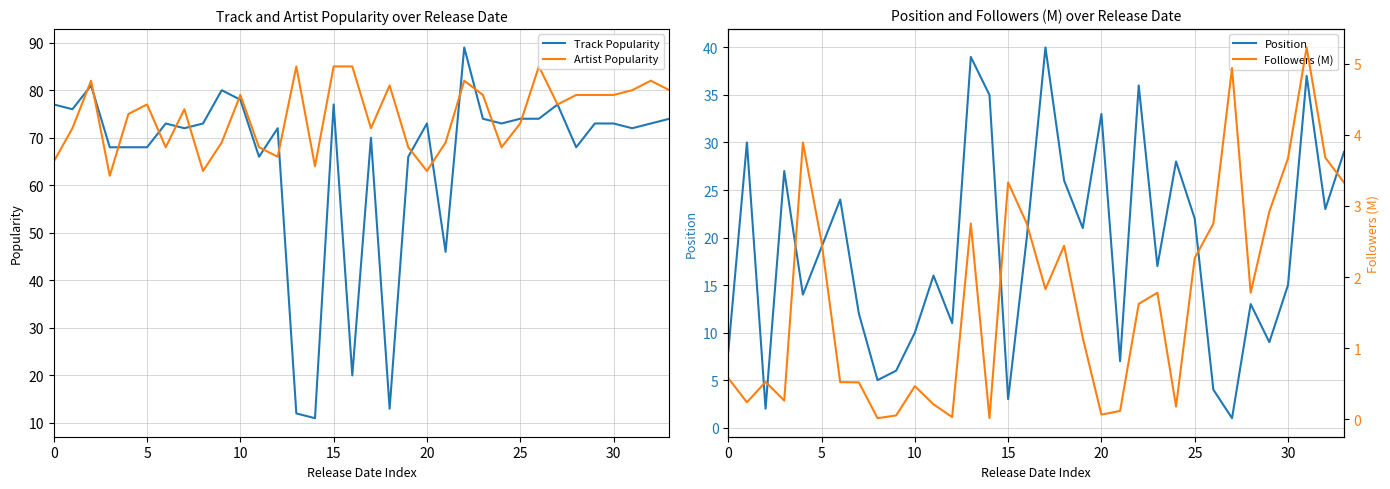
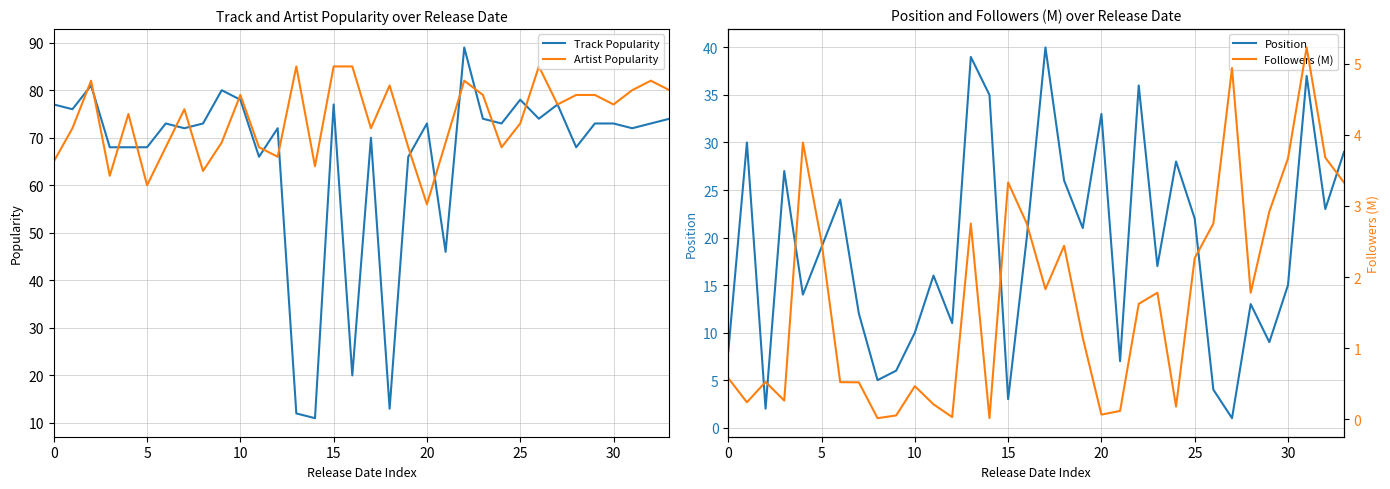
  {
    "Track and Artist Popularity over Release Date": {
      "Track Popularity": {
        "0": 77,
        "5": 68,
        "10": 78,
        "15": 77,
        "20": 73,
-       "25": 74,
+       "25": 78,
        "30": 73
      },
      "Artist Popularity": {
        "0": 65,
-       "5": 77,
+       "5": 60,
        "10": 79,
        "15": 85,
-       "20": 63,
+       "20": 56,
        "25": 73,
-       "30": 79
+       "30": 77
      }
    }
  }
